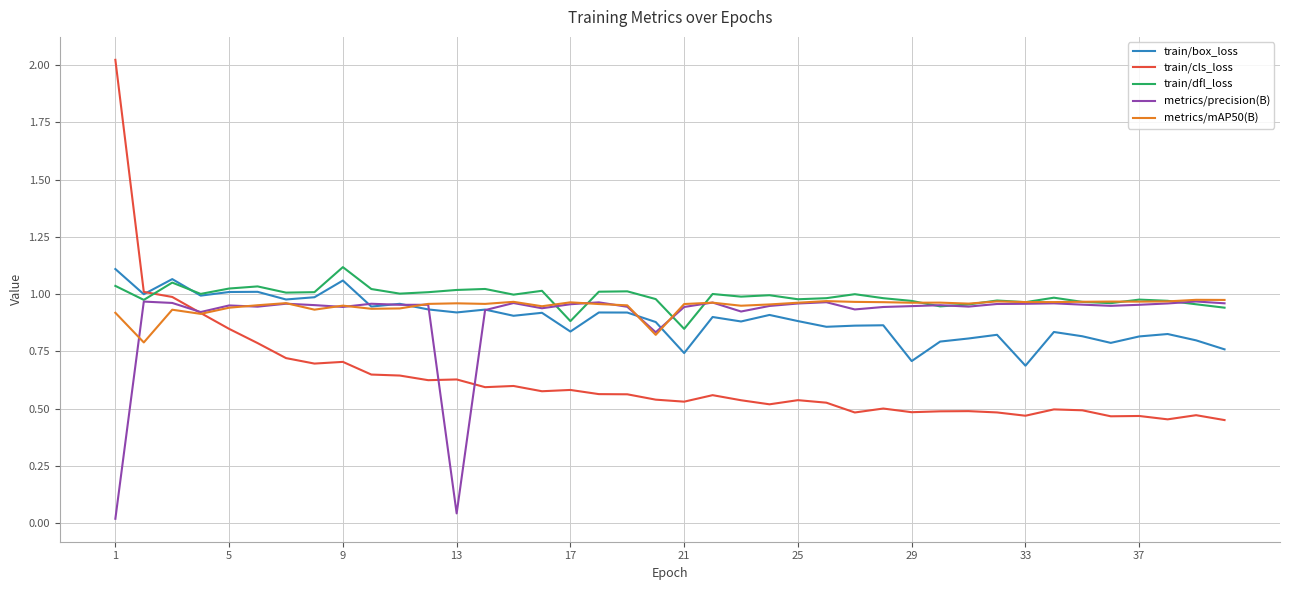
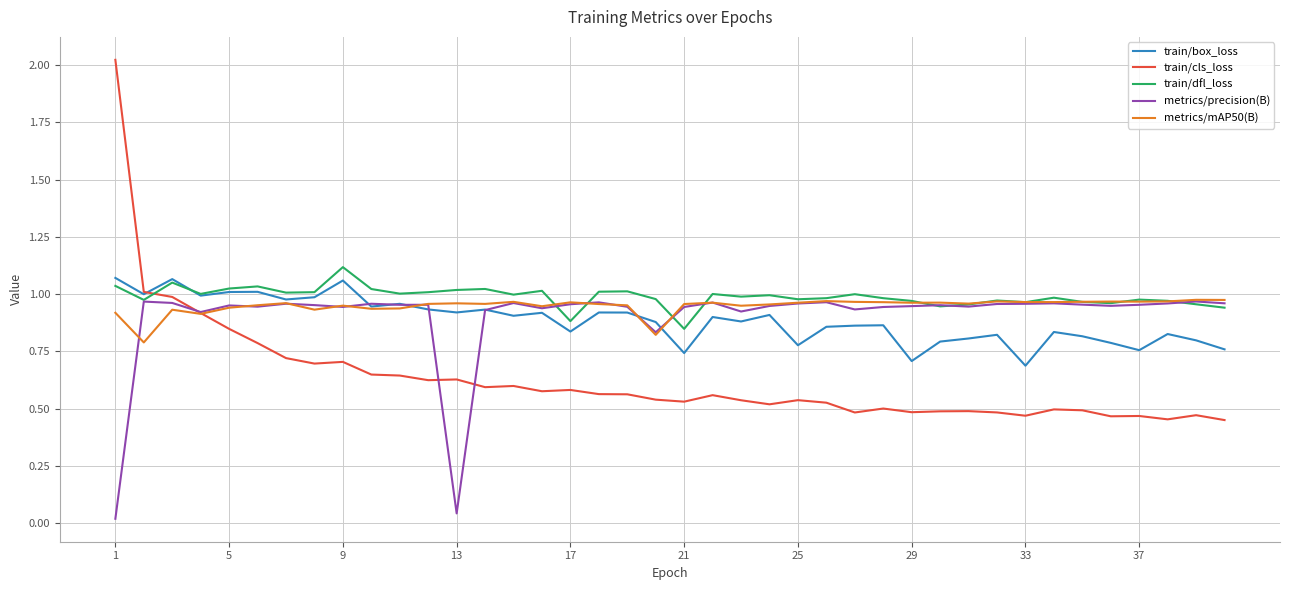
  {
    "train/box_loss": {
-     "1": 1.11,
+     "1": 1.07,
      "5": 1.01,
      "9": 1.06,
      "13": 0.92,
      "17": 0.84,
      "21": 0.74,
-     "25": 0.88,
+     "25": 0.78,
      "29": 0.71,
      "33": 0.69,
-     "37": 0.82
+     "37": 0.76
    },
    "train/dfl_loss": {
      "1": 1.04,
      "5": 1.02,
      "9": 1.12,
      "13": 1.02,
      "17": 0.88,
      "21": 0.85,
      "25": 0.98
    },
    "metrics/precision(B)": {
      "1": 0.02,
      "13": 0.04,
      "21": 0.94,
      "29": 0.95,
      "37": 0.95
    }
  }
